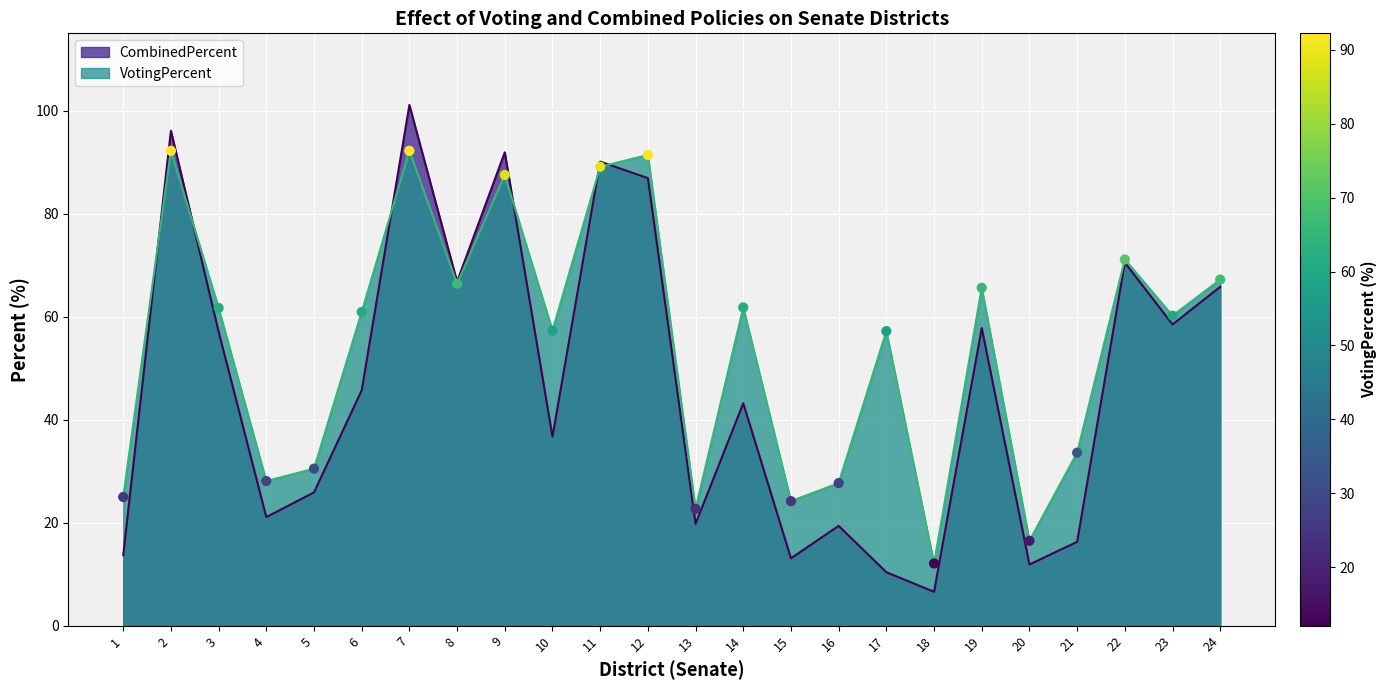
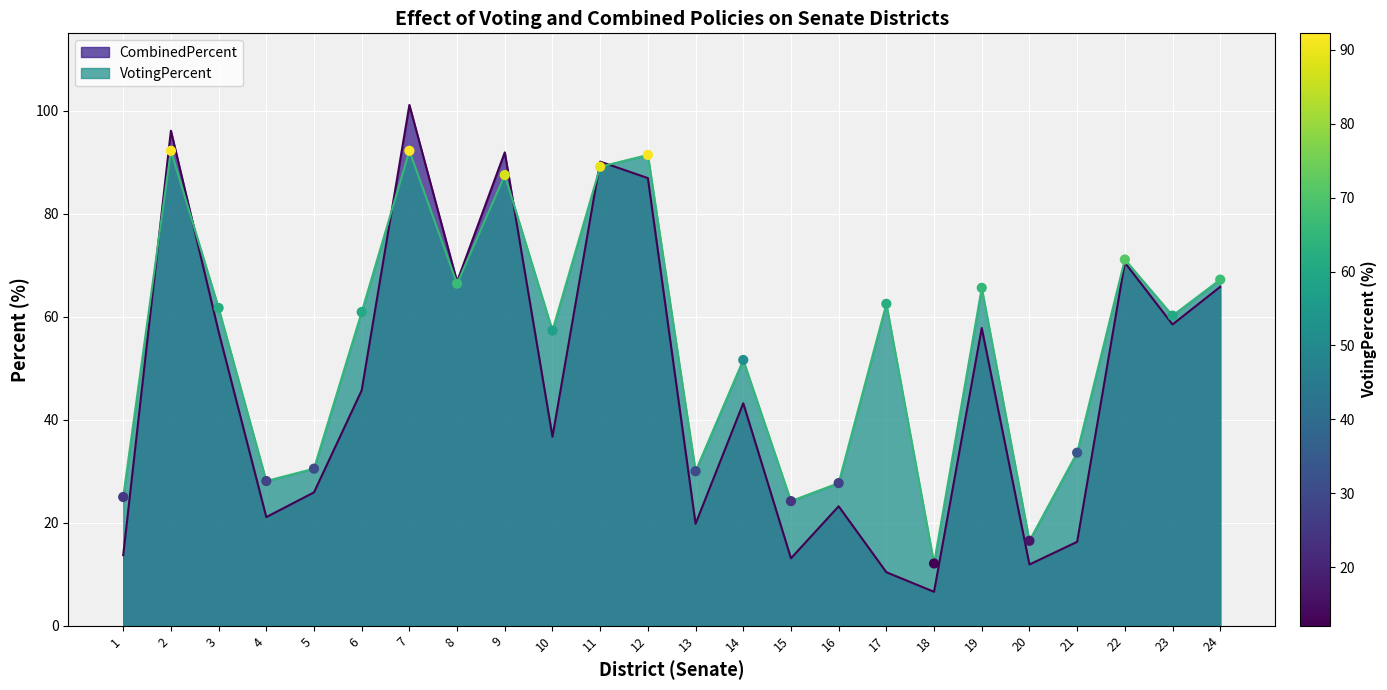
  {
    "CombinedPercent": {
      "1": 14,
      "2": 96,
      "3": 57,
      "4": 21,
      "5": 26,
      "6": 46,
      "7": 101,
      "9": 92,
      "10": 37,
      "11": 90,
      "12": 87,
      "13": 20,
      "14": 43,
      "15": 13,
-     "16": 19,
+     "16": 23,
      "17": 10,
      "18": 7,
      "19": 58,
      "20": 12,
      "21": 16,
      "22": 71,
      "23": 59,
      "24": 66
    },
    "VotingPercent": {
      "1": 25,
      "2": 92,
      "3": 62,
      "4": 28,
      "5": 31,
      "6": 61,
      "7": 92,
      "9": 88,
      "10": 57,
      "11": 89,
      "12": 91,
-     "13": 23,
-     "14": 62,
+     "13": 30,
+     "14": 52,
      "15": 24,
      "16": 28,
-     "17": 57,
+     "17": 63,
      "18": 12,
      "19": 66,
      "20": 17,
      "21": 34,
      "22": 71,
      "23": 60,
      "24": 67
    }
  }
